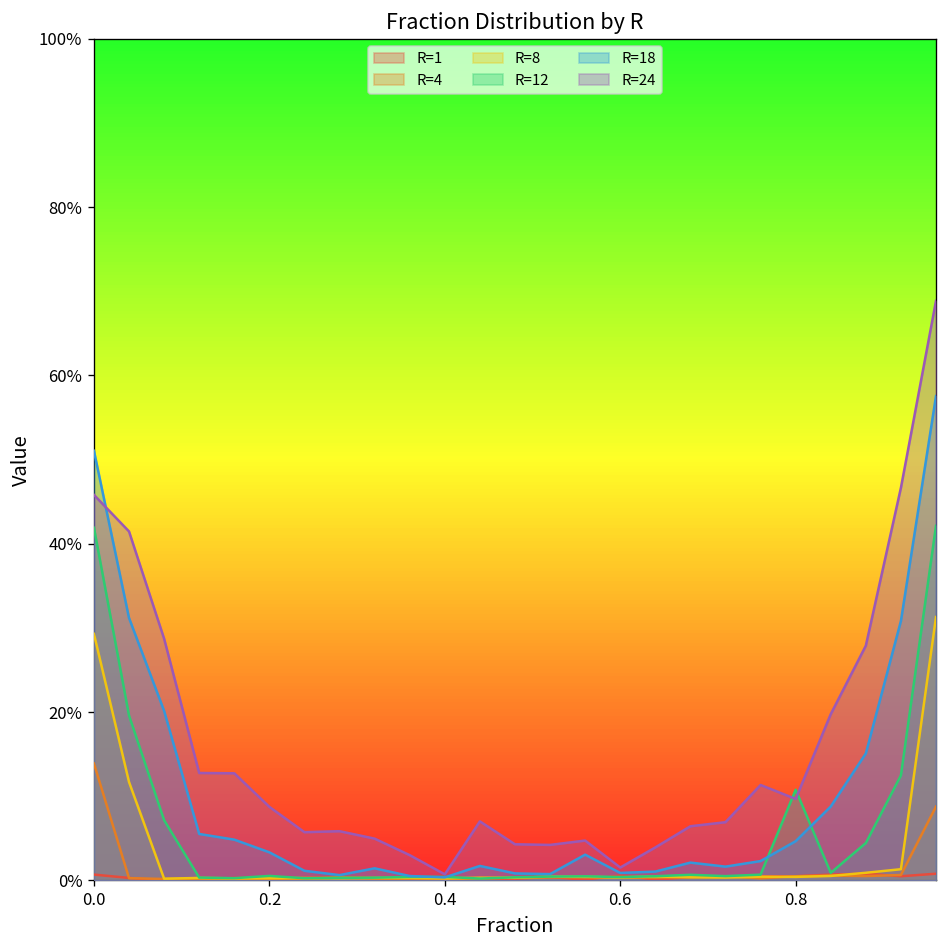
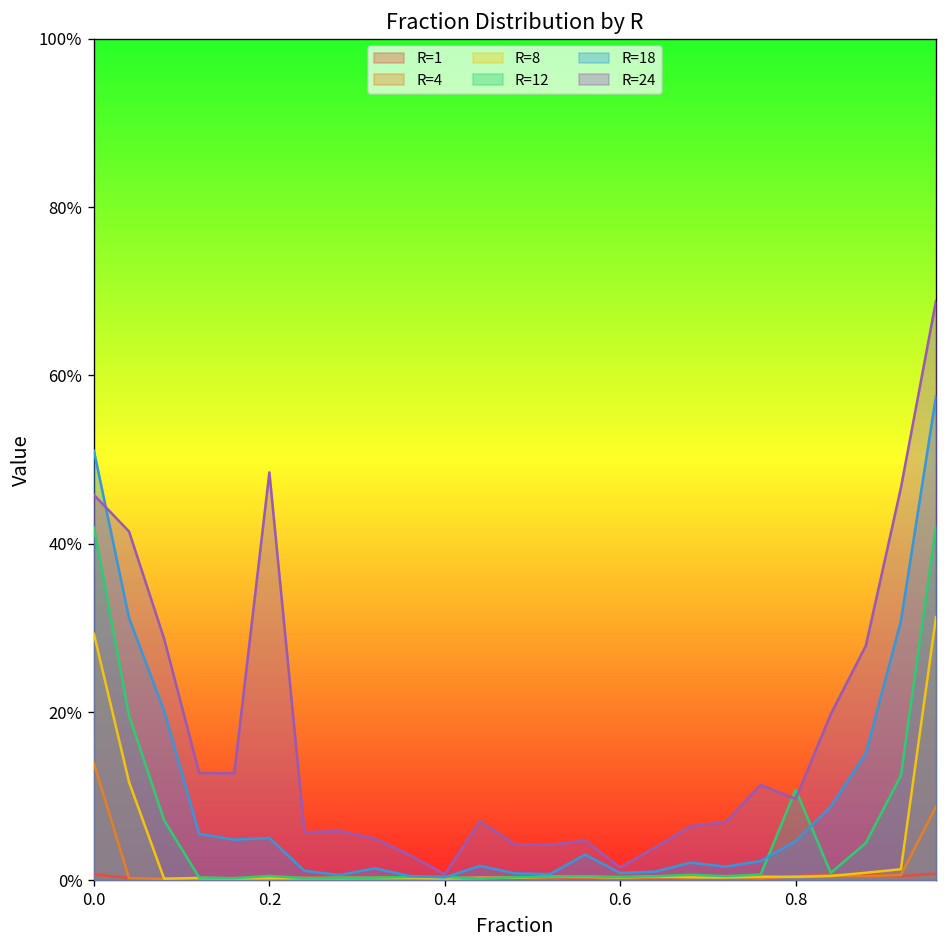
  {
    "R=12": {
      "0.0": "42%",
      "0.8": "11%"
    },
    "R=18": {
      "0.0": "51%",
-     "0.2": "3%",
+     "0.2": "5%",
      "0.8": "5%"
    },
    "R=24": {
      "0.0": "46%",
-     "0.2": "9%",
+     "0.2": "48%",
      "0.6": "2%",
      "0.8": "10%"
    }
  }
